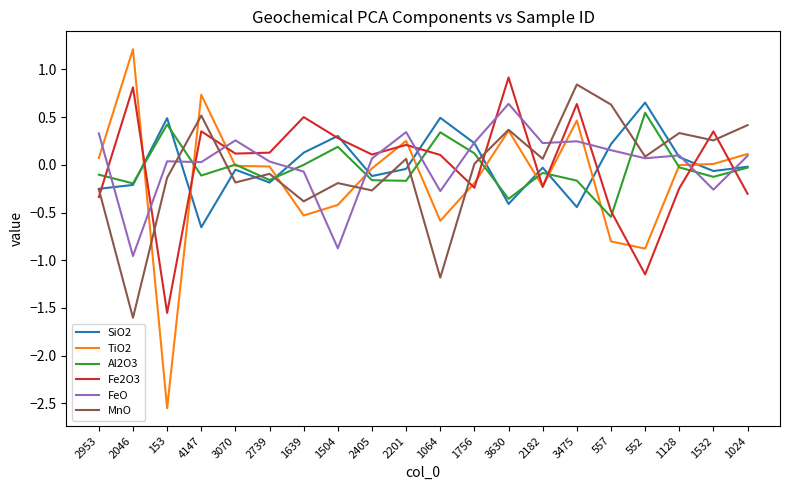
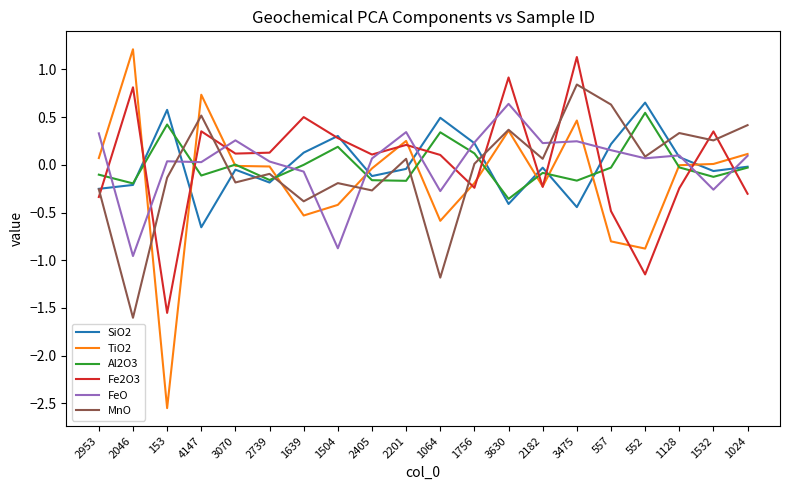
  {
    "SiO2": {
-     "153": 0.5,
+     "153": 0.6,
      "4147": -0.7,
      "3070": -0.1,
      "1639": 0.1,
      "2405": -0.1,
      "2201": 0.0,
      "1064": 0.5,
      "3630": -0.4,
      "2182": 0.0,
      "3475": -0.4,
      "557": 0.2,
      "552": 0.7,
      "1532": -0.1
    },
    "TiO2": {
      "2953": 0.1,
      "2046": 1.2,
      "153": -2.5,
      "4147": 0.7,
      "2739": 0.0,
      "1639": -0.5,
      "1504": -0.4,
      "2405": 0.0,
      "2201": 0.3,
      "1064": -0.6,
      "1756": -0.2,
      "3475": 0.5,
      "557": -0.8,
      "552": -0.9,
      "1532": 0.0
    },
    "Al2O3": {
      "2953": -0.1,
      "153": 0.4,
      "4147": -0.1,
      "1639": 0.0,
      "1504": 0.2,
      "2405": -0.2,
      "2201": -0.2,
      "1064": 0.3,
      "1756": 0.1,
      "3630": -0.4,
      "2182": -0.1,
      "3475": -0.2,
-     "557": -0.5,
+     "557": 0.0,
      "552": 0.5,
      "1532": -0.1
    },
    "Fe2O3": {
      "2953": -0.3,
      "2046": 0.8,
      "153": -1.6,
      "4147": 0.4,
      "3070": 0.1,
      "2739": 0.1,
      "1639": 0.5,
      "2405": 0.1,
      "2201": 0.2,
      "1064": 0.1,
      "1756": -0.2,
      "3630": 0.9,
-     "3475": 0.6,
+     "3475": 1.1,
      "557": -0.5,
      "552": -1.1,
      "1128": -0.2,
      "1532": 0.4,
      "1024": -0.3
    },
    "FeO": {
      "2953": 0.3,
      "2046": -1.0,
      "153": 0.0,
      "4147": 0.0,
      "3070": 0.3,
      "2739": 0.0,
      "1639": -0.1,
      "1504": -0.9,
      "2405": 0.1,
      "2201": 0.3,
      "1064": -0.3,
      "3630": 0.6,
      "2182": 0.2,
      "3475": 0.2,
      "557": 0.2,
      "1532": -0.3
    },
    "MnO": {
      "2046": -1.6,
      "153": -0.1,
      "4147": 0.5,
      "3070": -0.2,
      "2739": -0.1,
      "1639": -0.4,
      "1504": -0.2,
      "2405": -0.3,
      "2201": 0.1,
      "1064": -1.2,
      "1756": 0.0,
      "2182": 0.1,
      "3475": 0.8,
      "557": 0.6,
      "1128": 0.3,
      "1532": 0.3,
      "1024": 0.4
    }
  }
